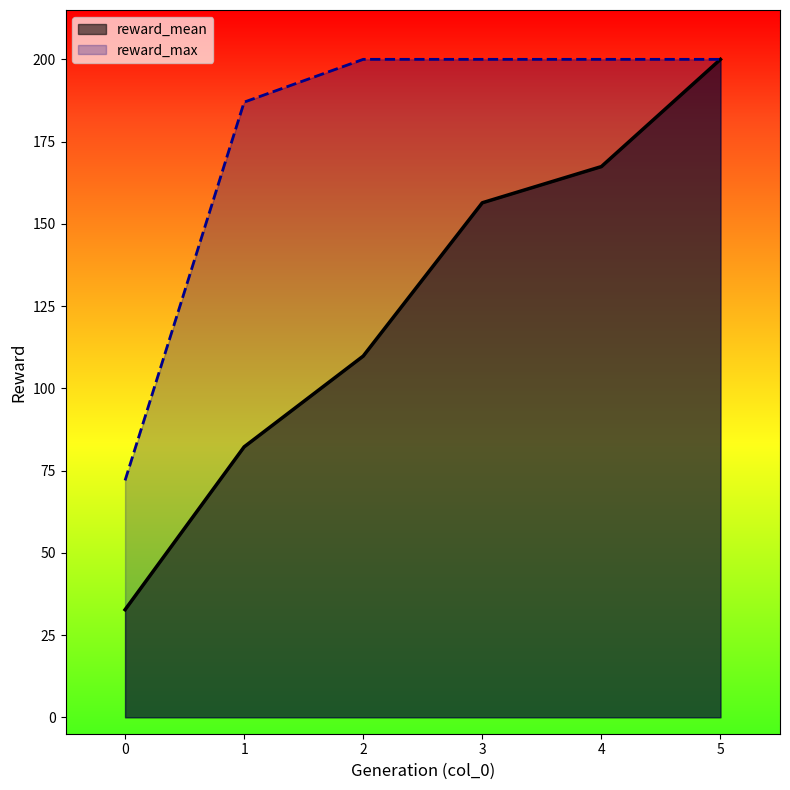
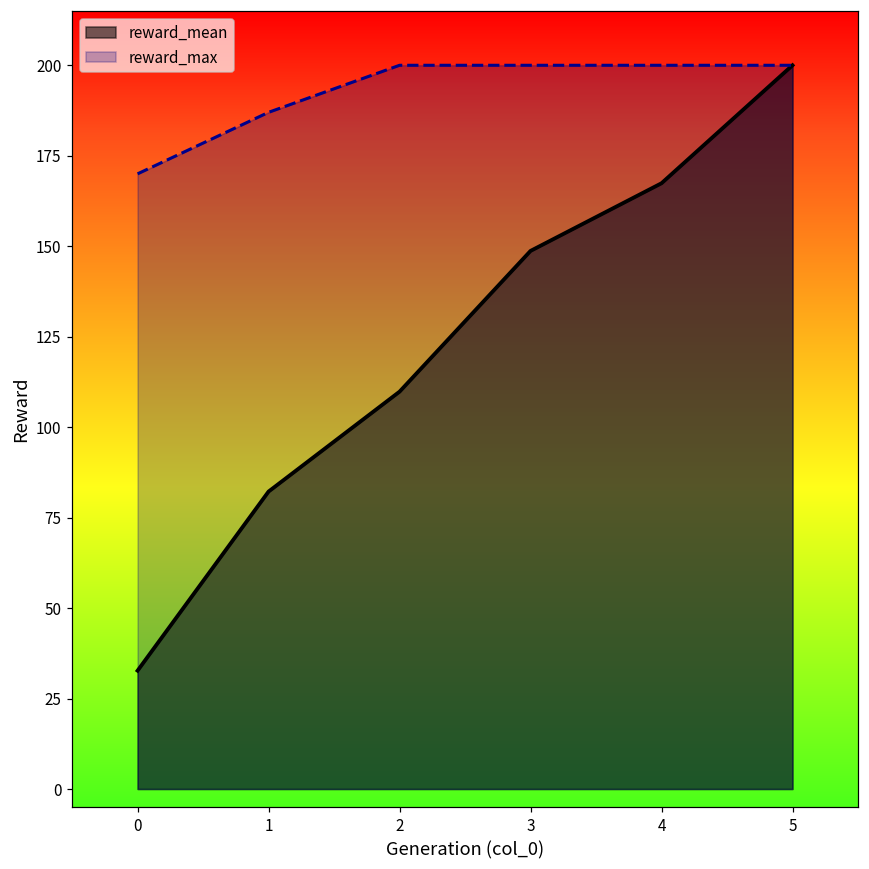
  {
    "reward_mean": {
      "0": 33,
      "1": 82,
      "2": 110,
-     "3": 156,
+     "3": 149,
      "4": 167
    },
    "reward_max": {
-     "0": 72,
+     "0": 170,
      "1": 187,
      "2": 200,
      "3": 200,
      "4": 200
    }
  }
